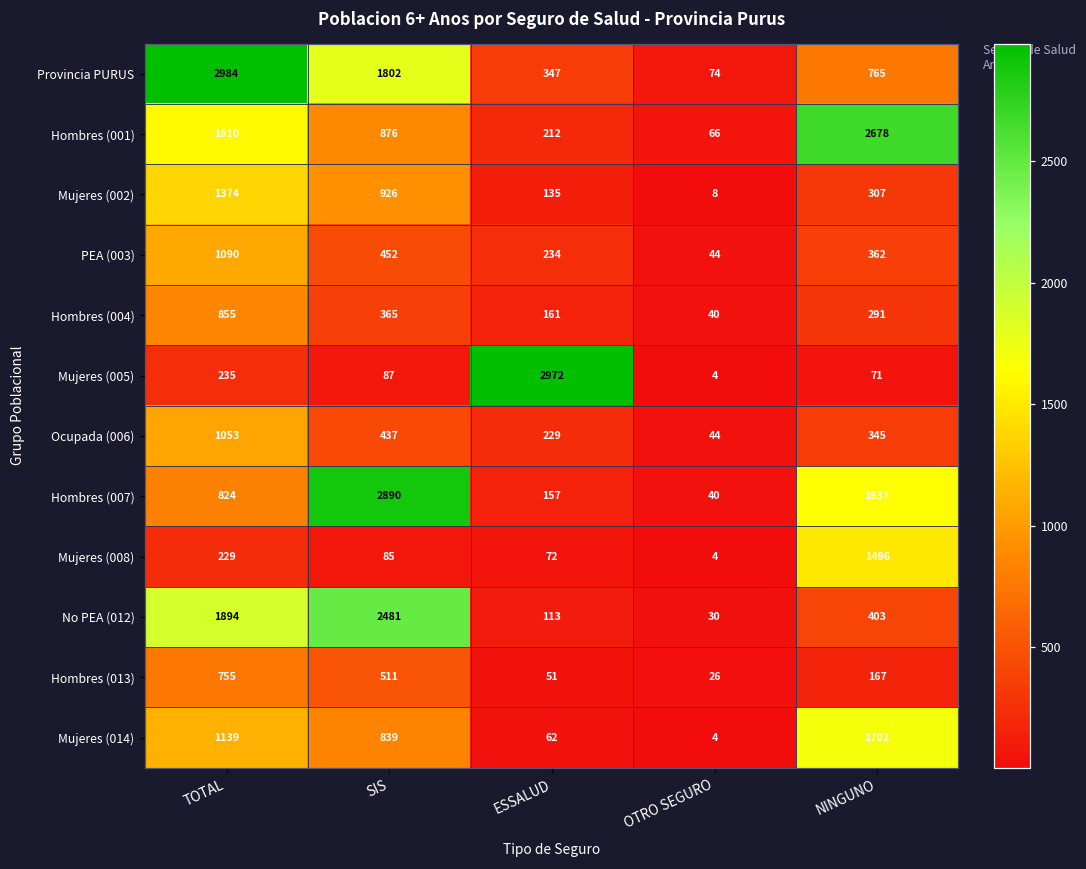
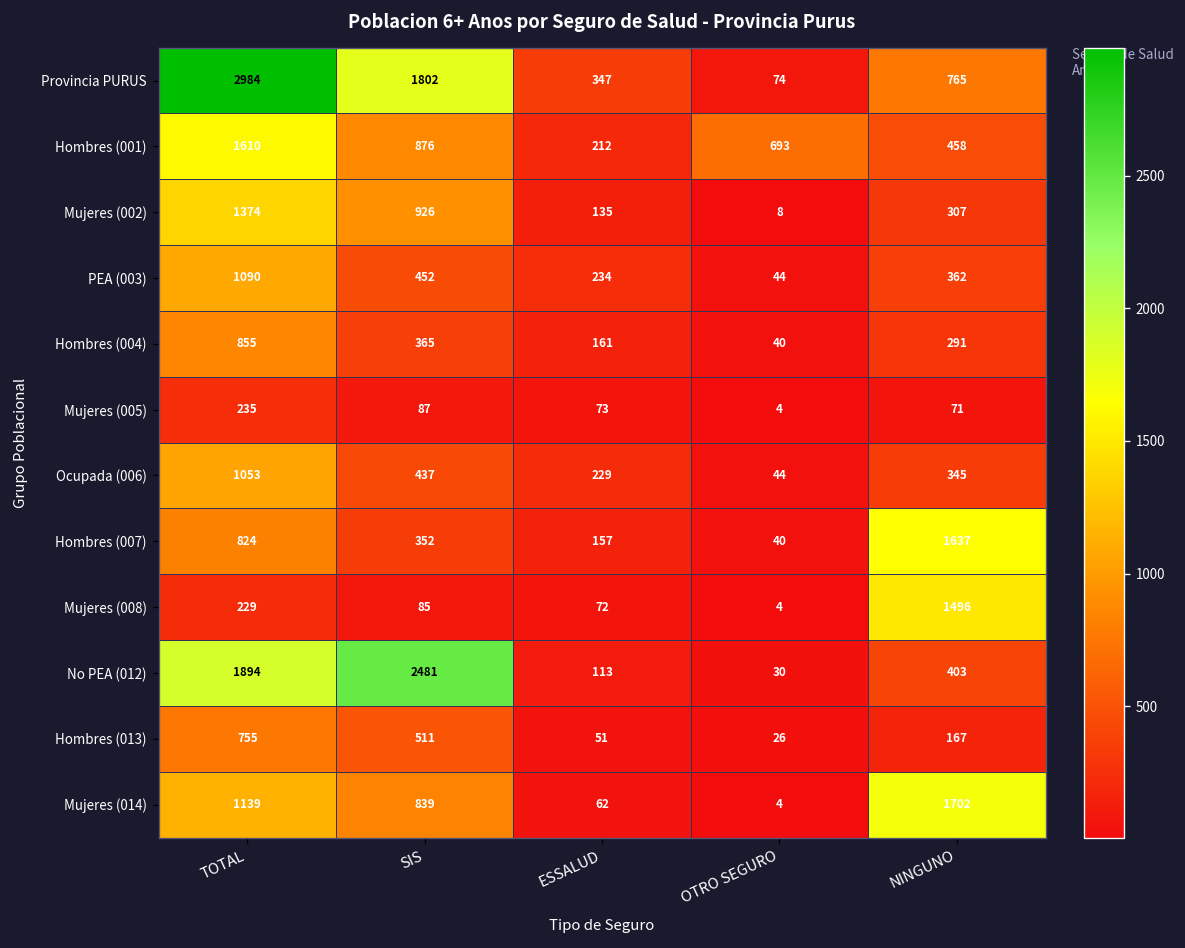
  {
    "Provincia PURUS": {
      "TOTAL": 2984,
      "SIS": 1802,
      "ESSALUD": 347,
      "OTRO SEGURO": 74,
      "NINGUNO": 765
    },
    "Hombres (001)": {
      "TOTAL": 1610,
      "SIS": 876,
      "ESSALUD": 212,
-     "OTRO SEGURO": 66,
-     "NINGUNO": 2678
+     "OTRO SEGURO": 693,
+     "NINGUNO": 458
    },
    "Mujeres (002)": {
      "TOTAL": 1374,
      "SIS": 926,
      "ESSALUD": 135,
      "OTRO SEGURO": 8,
      "NINGUNO": 307
    },
    "PEA (003)": {
      "TOTAL": 1090,
      "SIS": 452,
      "ESSALUD": 234,
      "OTRO SEGURO": 44,
      "NINGUNO": 362
    },
    "Hombres (004)": {
      "TOTAL": 855,
      "SIS": 365,
      "ESSALUD": 161,
      "OTRO SEGURO": 40,
      "NINGUNO": 291
    },
    "Mujeres (005)": {
      "TOTAL": 235,
      "SIS": 87,
-     "ESSALUD": 2972,
+     "ESSALUD": 73,
      "OTRO SEGURO": 4,
      "NINGUNO": 71
    },
    "Ocupada (006)": {
      "TOTAL": 1053,
      "SIS": 437,
      "ESSALUD": 229,
      "OTRO SEGURO": 44,
      "NINGUNO": 345
    },
    "Hombres (007)": {
      "TOTAL": 824,
-     "SIS": 2890,
+     "SIS": 352,
      "ESSALUD": 157,
      "OTRO SEGURO": 40,
      "NINGUNO": 1637
    },
    "Mujeres (008)": {
      "TOTAL": 229,
      "SIS": 85,
      "ESSALUD": 72,
      "OTRO SEGURO": 4,
      "NINGUNO": 1496
    },
    "No PEA (012)": {
      "TOTAL": 1894,
      "SIS": 2481,
      "ESSALUD": 113,
      "OTRO SEGURO": 30,
      "NINGUNO": 403
    },
    "Hombres (013)": {
      "TOTAL": 755,
      "SIS": 511,
      "ESSALUD": 51,
      "OTRO SEGURO": 26,
      "NINGUNO": 167
    },
    "Mujeres (014)": {
      "TOTAL": 1139,
      "SIS": 839,
      "ESSALUD": 62,
      "OTRO SEGURO": 4,
      "NINGUNO": 1702
    }
  }
